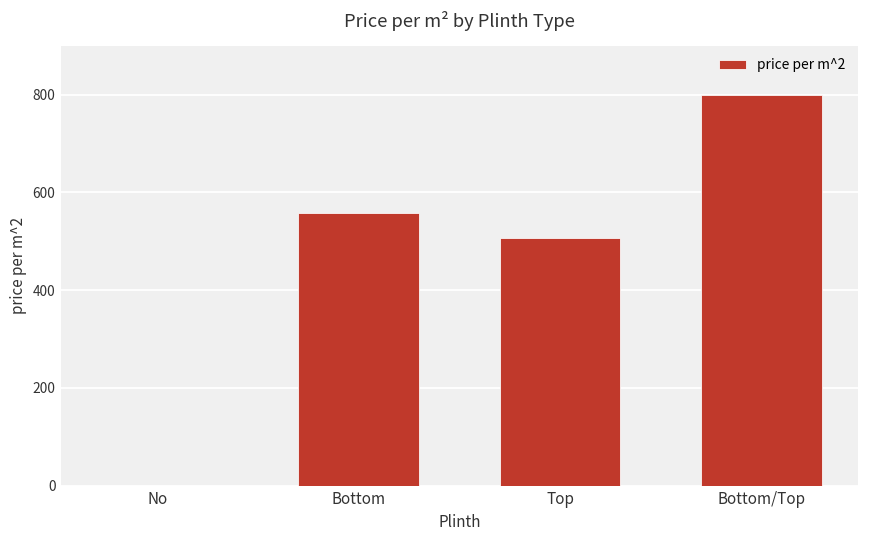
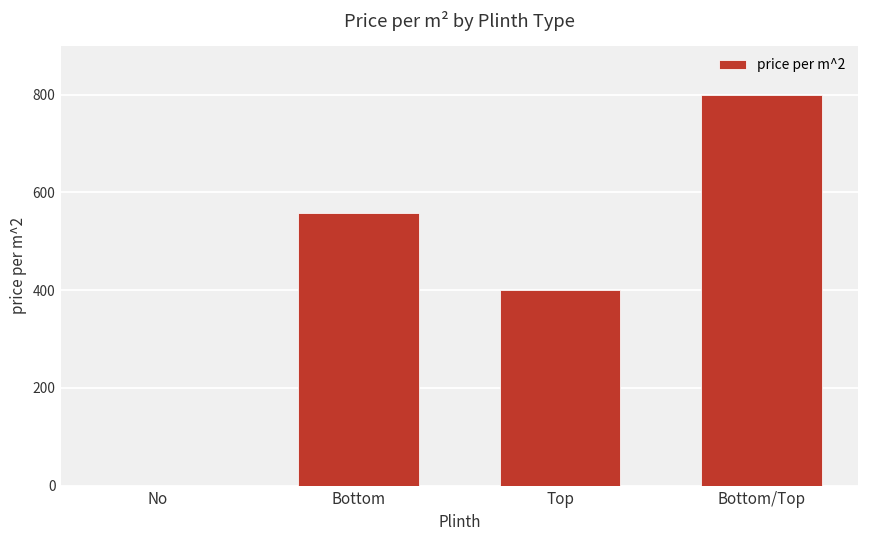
  {
    "No": 0,
    "Bottom": 560,
-   "Top": 510,
+   "Top": 400,
    "Bottom/Top": 800
  }
